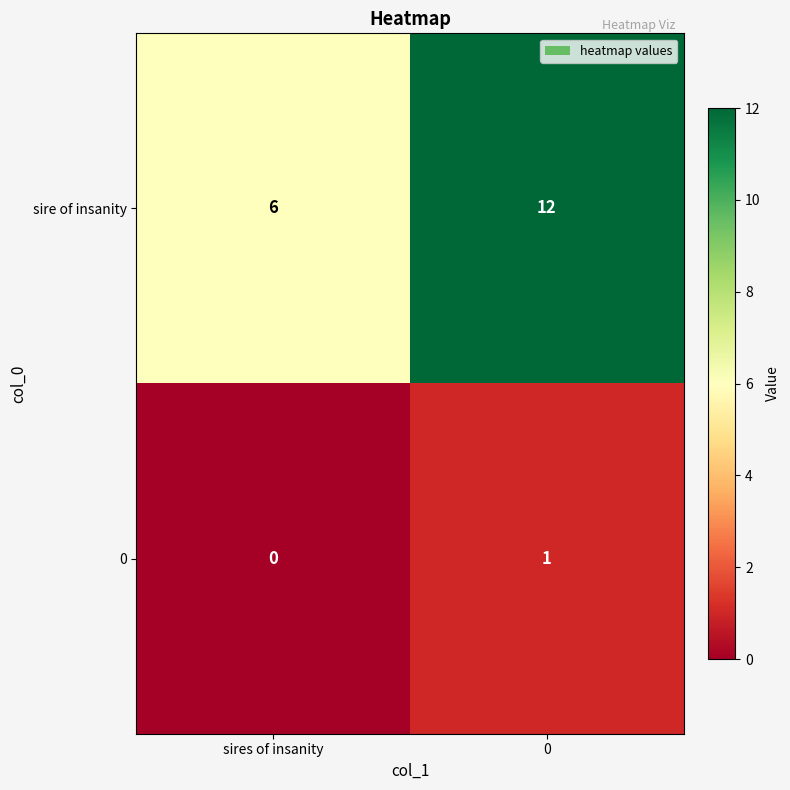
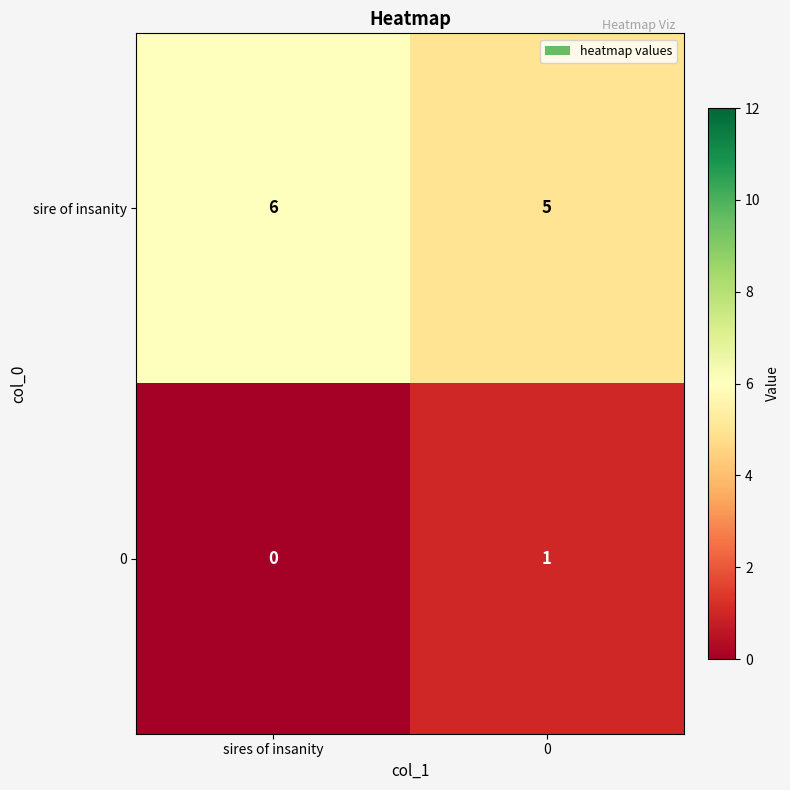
  {
    "sire of insanity": {
      "sires of insanity": 6,
-     "0": 12
+     "0": 5
    },
    "0": {
      "sires of insanity": 0,
      "0": 1
    }
  }
